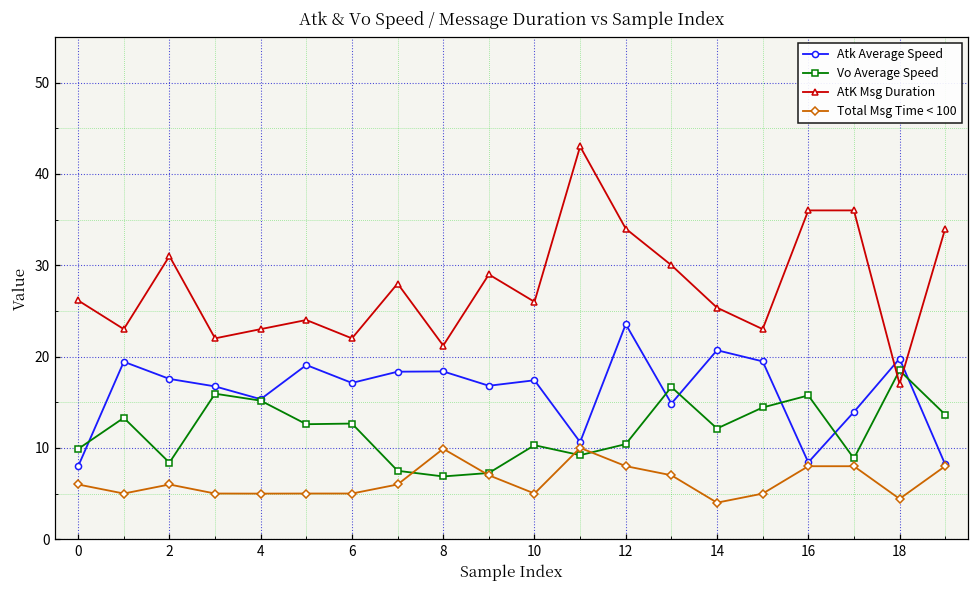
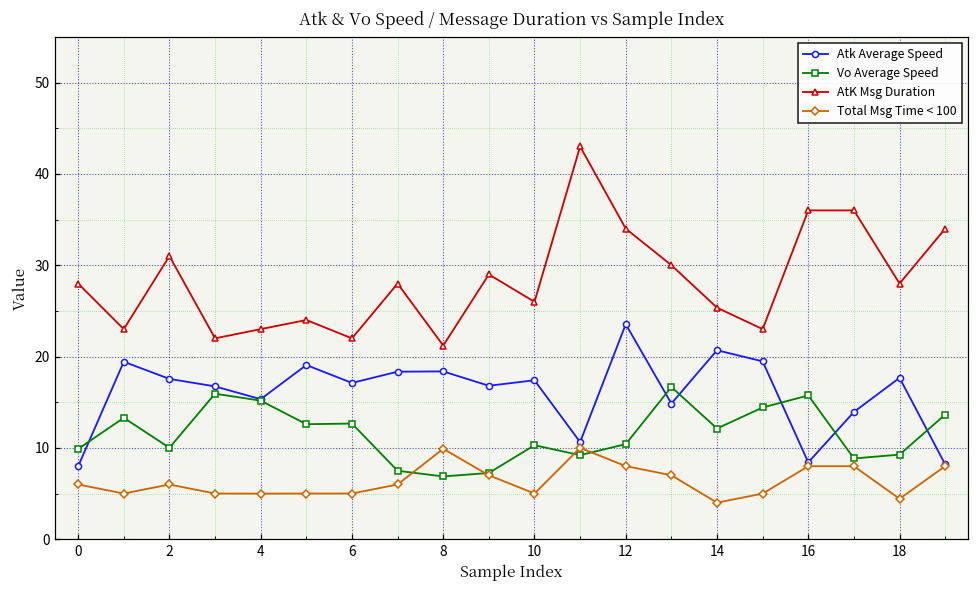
  {
    "Atk Average Speed": {
      "0": 8,
      "2": 18,
      "6": 17,
      "8": 18,
      "10": 17,
      "12": 24,
      "14": 21,
      "16": 8,
-     "18": 20
+     "18": 18
    },
    "Vo Average Speed": {
      "0": 10,
-     "2": 8,
+     "2": 10,
      "6": 13,
      "8": 7,
      "10": 10,
      "12": 10,
      "14": 12,
      "16": 16,
-     "18": 18
+     "18": 9
    },
    "AtK Msg Duration": {
-     "0": 26,
+     "0": 28,
      "2": 31,
      "4": 23,
      "6": 22,
      "8": 21,
      "10": 26,
      "12": 34,
      "14": 25,
      "16": 36,
-     "18": 17
+     "18": 28
    },
    "Total Msg Time < 100": {
      "0": 6,
      "2": 6,
      "4": 5,
      "6": 5,
      "8": 10,
      "10": 5,
      "12": 8,
      "14": 4,
      "16": 8,
      "18": 4
    }
  }
